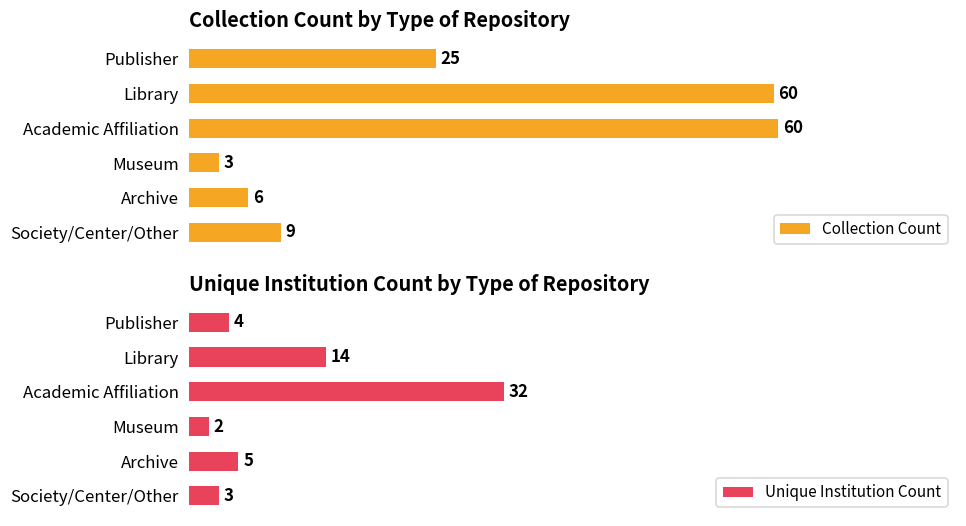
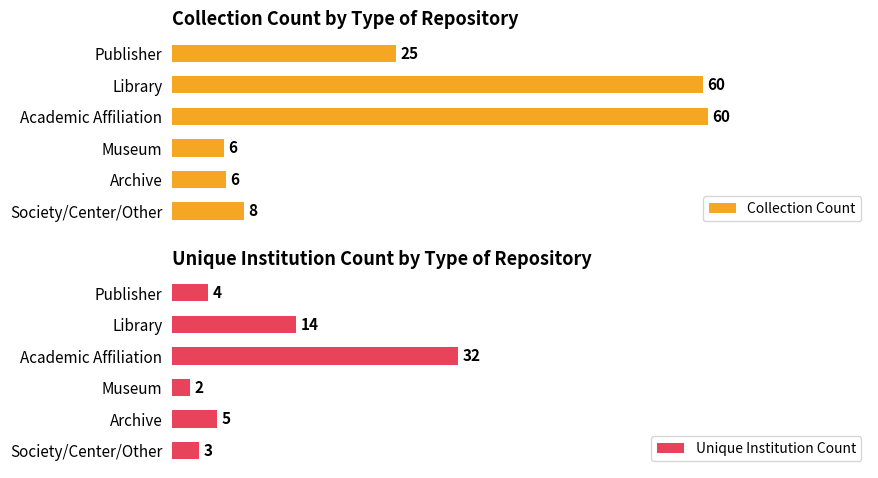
  {
    "Collection Count by Type of Repository": {
      "Publisher": 25,
      "Library": 60,
      "Academic Affiliation": 60,
-     "Museum": 3,
+     "Museum": 6,
      "Archive": 6,
-     "Society/Center/Other": 9
+     "Society/Center/Other": 8
    },
    "Unique Institution Count by Type of Repository": {
      "Publisher": 4,
      "Library": 14,
      "Academic Affiliation": 32,
      "Museum": 2,
      "Archive": 5,
      "Society/Center/Other": 3
    }
  }
